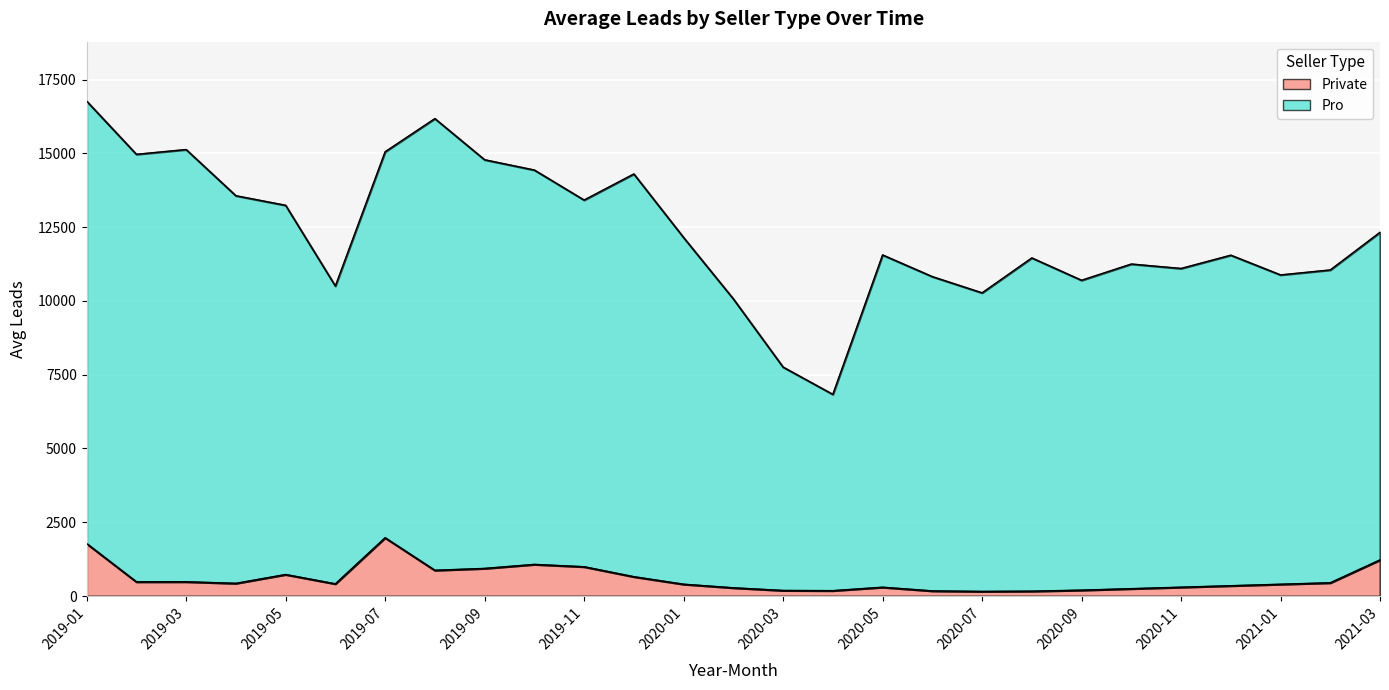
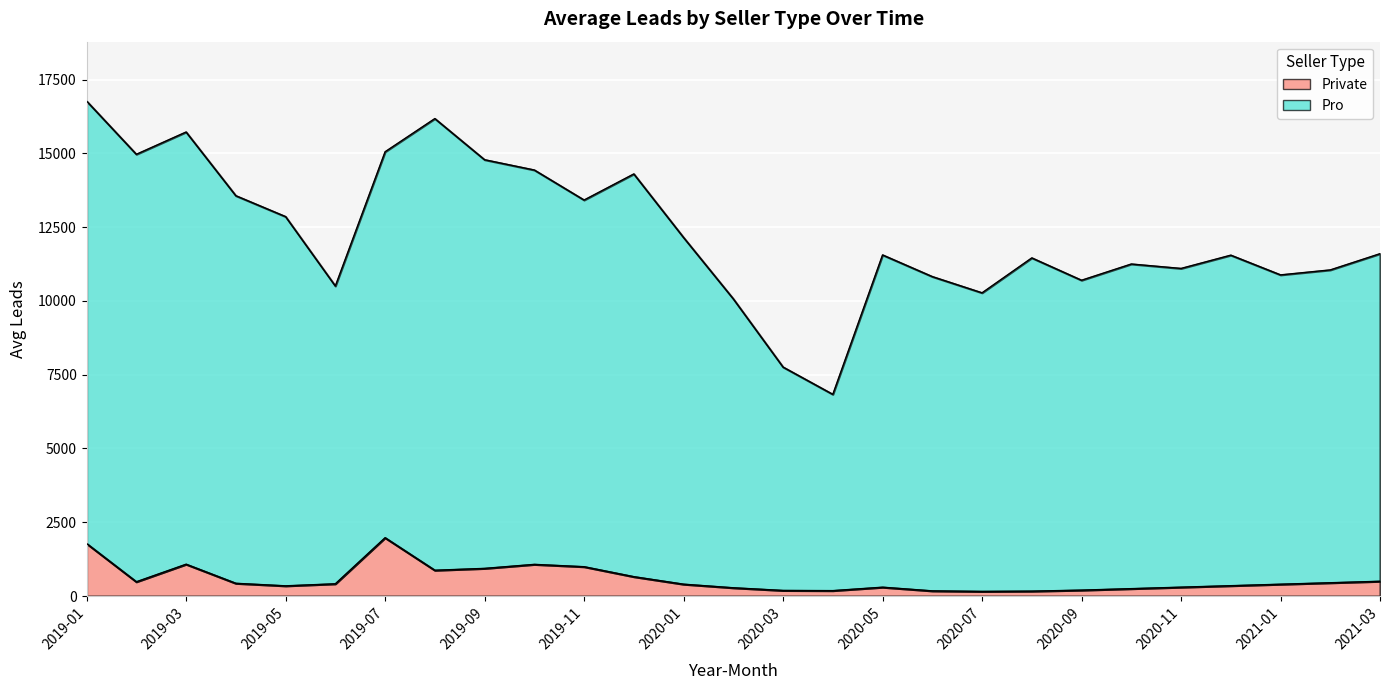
  {
    "Private": {
      "2019-01": 1800,
-     "2019-03": 500,
-     "2019-05": 700,
+     "2019-03": 1100,
+     "2019-05": 300,
      "2019-07": 2000,
      "2019-09": 900,
      "2019-11": 1000,
      "2020-01": 400,
      "2020-03": 200,
      "2020-05": 300,
      "2020-07": 200,
      "2020-09": 200,
      "2020-11": 300,
      "2021-01": 400,
-     "2021-03": 1200
+     "2021-03": 500
    },
    "Pro": {
      "2019-01": 15000,
      "2019-03": 14600,
      "2019-05": 12500,
      "2019-07": 13100,
      "2019-09": 13800,
      "2019-11": 12400,
      "2020-01": 11700,
      "2020-03": 7600,
      "2020-05": 11300,
      "2020-07": 10100,
      "2020-09": 10500,
      "2020-11": 10800,
      "2021-01": 10500,
      "2021-03": 11100
    }
  }
